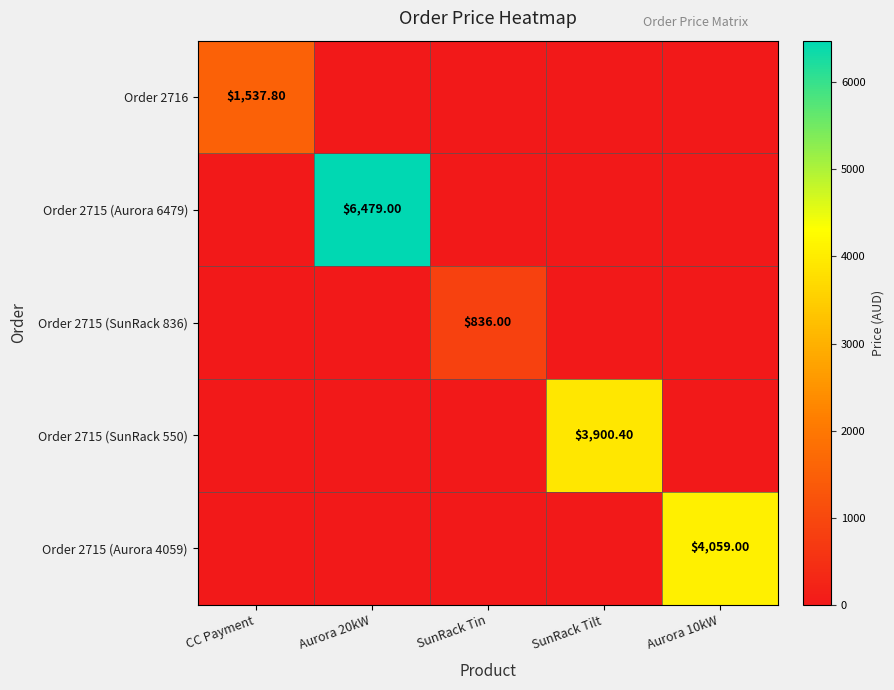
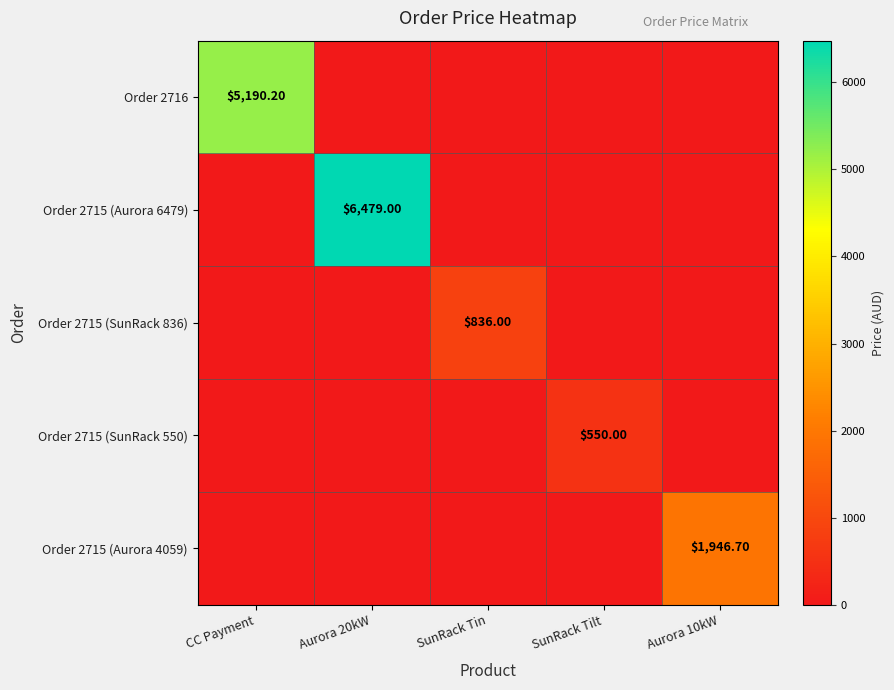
  {
    "Order 2716": {
-     "CC Payment": "$1,537.80"
+     "CC Payment": "$5,190.20"
    },
    "Order 2715 (Aurora 6479)": {
      "Aurora 20kW": "$6,479.00"
    },
    "Order 2715 (SunRack 836)": {
      "SunRack Tin": "$836.00"
    },
    "Order 2715 (SunRack 550)": {
-     "SunRack Tilt": "$3,900.40"
+     "SunRack Tilt": "$550.00"
    },
    "Order 2715 (Aurora 4059)": {
-     "Aurora 10kW": "$4,059.00"
+     "Aurora 10kW": "$1,946.70"
    }
  }
